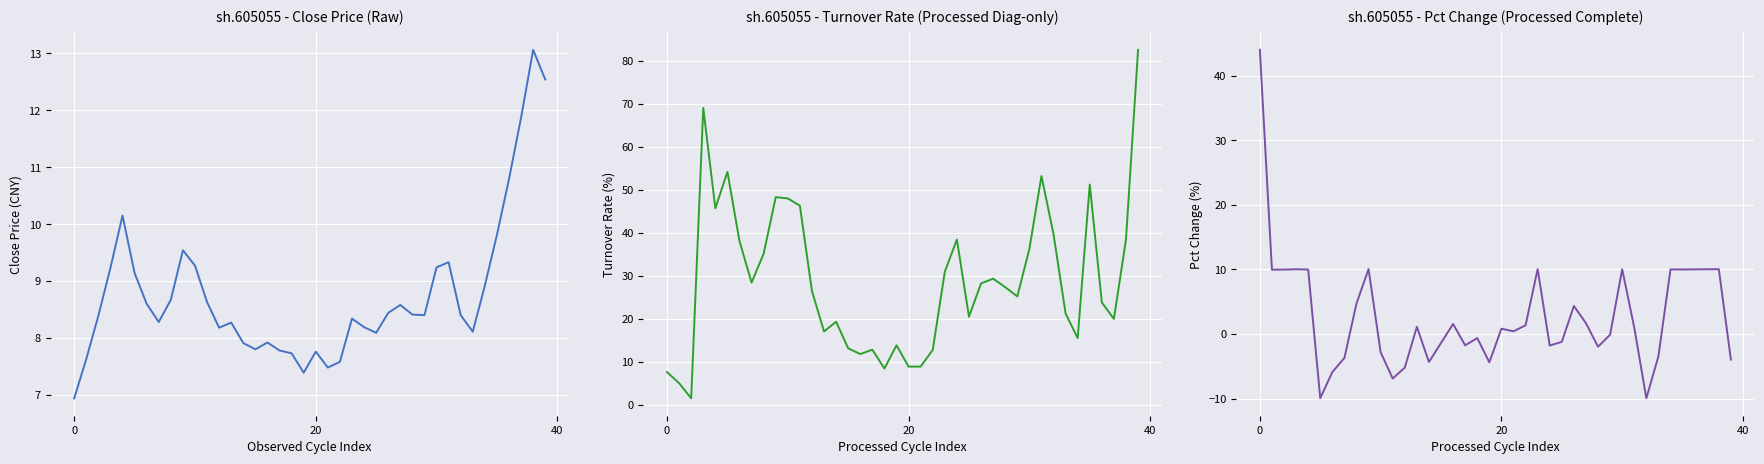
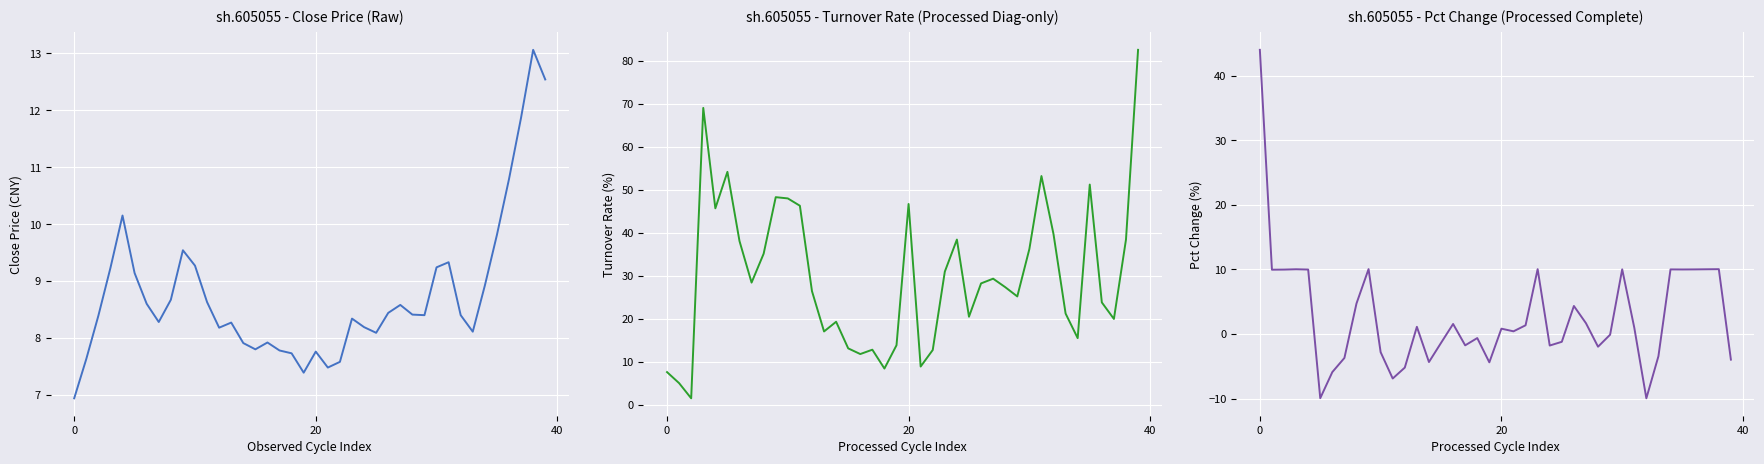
  {
    "sh.605055 - Close Price (Raw)": {
      "0": 6.9,
      "20": 7.8
    },
    "sh.605055 - Turnover Rate (Processed Diag-only)": {
      "0": 8,
-     "20": 9
+     "20": 47
    },
    "sh.605055 - Pct Change (Processed Complete)": {
      "0": 44,
      "20": 1
    }
  }
